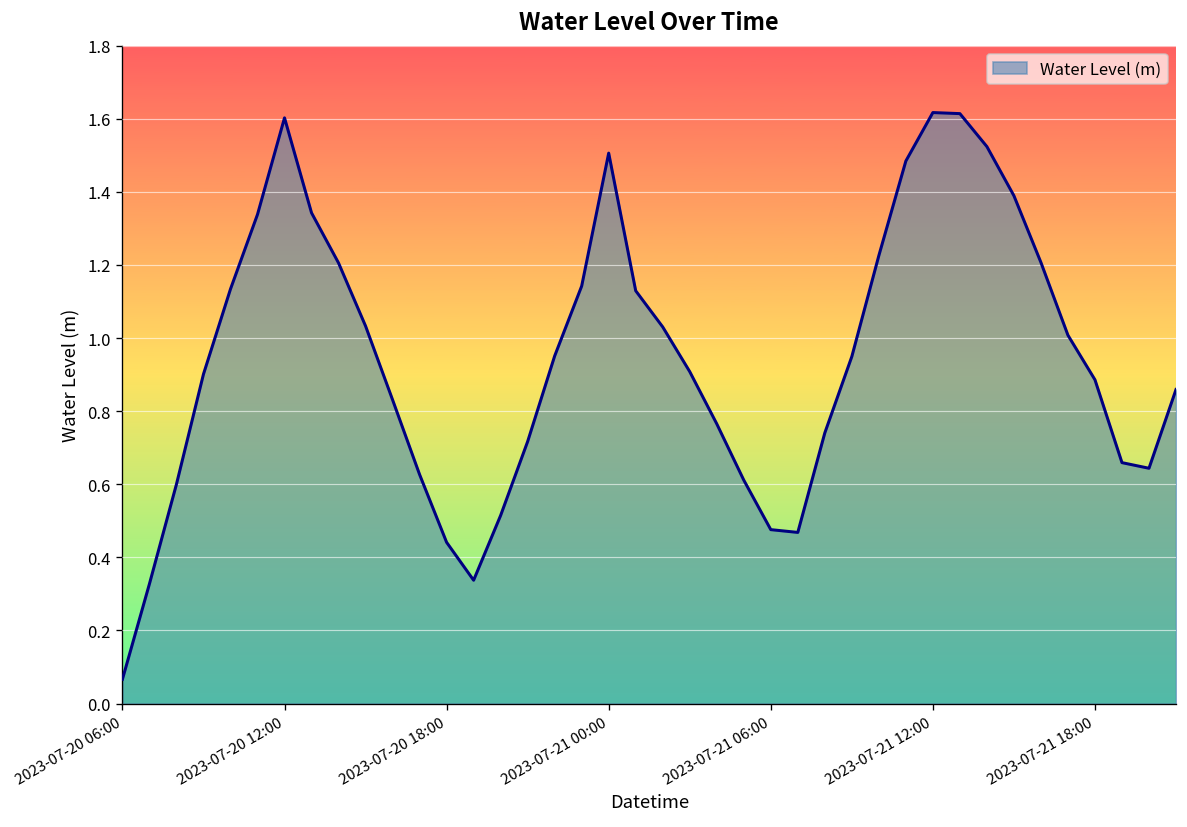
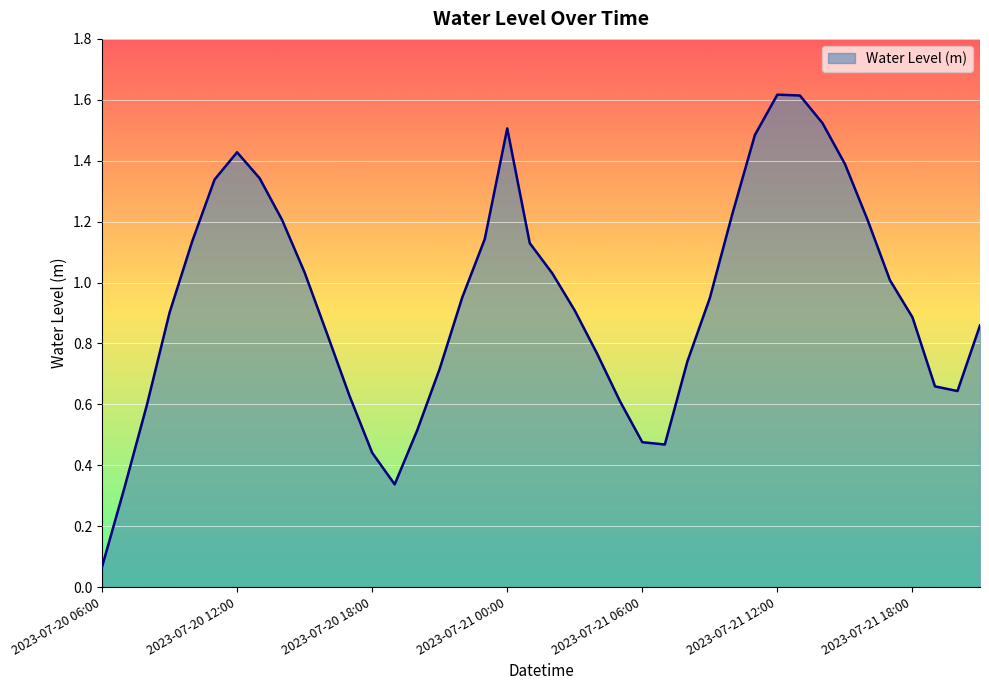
  {
    "2023-07-20 06:00": 0.07,
-   "2023-07-20 12:00": 1.60,
+   "2023-07-20 12:00": 1.43,
    "2023-07-20 18:00": 0.44,
    "2023-07-21 00:00": 1.51,
    "2023-07-21 06:00": 0.48,
    "2023-07-21 12:00": 1.62,
    "2023-07-21 18:00": 0.89
  }
